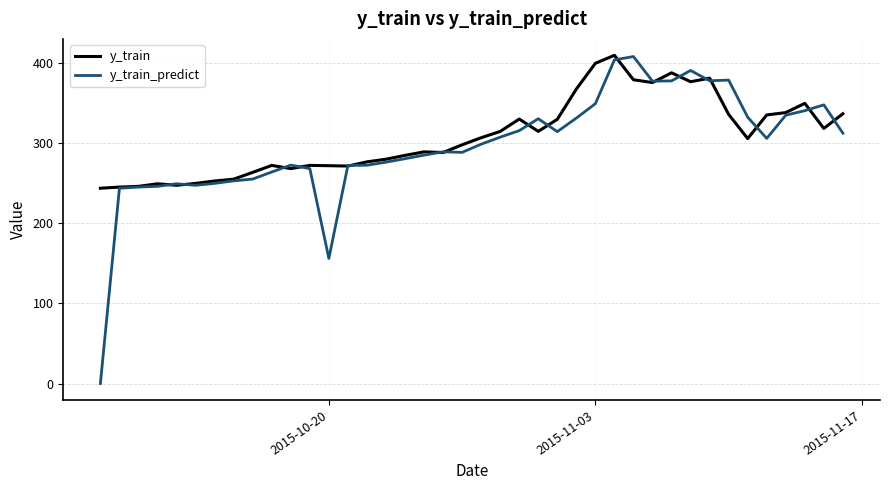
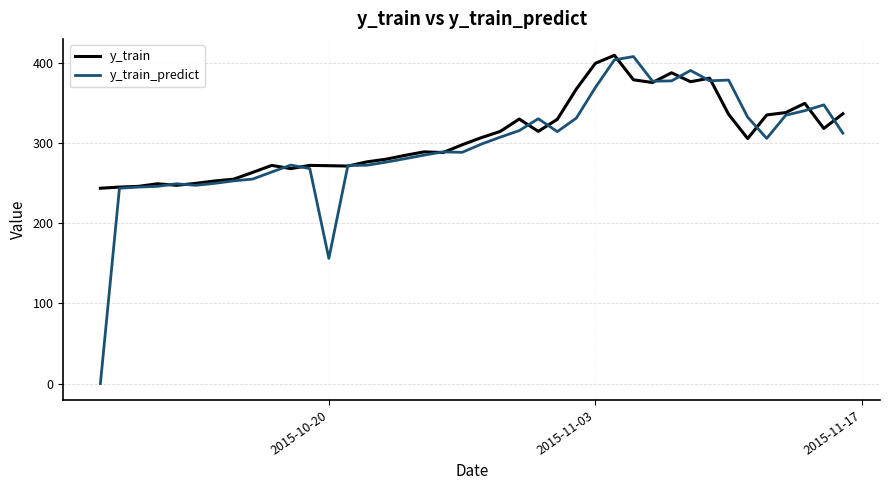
  {
    "y_train": {
      "2015-10-20": 270,
      "2015-11-03": 400
    },
    "y_train_predict": {
      "2015-10-20": 160,
-     "2015-11-03": 350
+     "2015-11-03": 370
    }
  }
